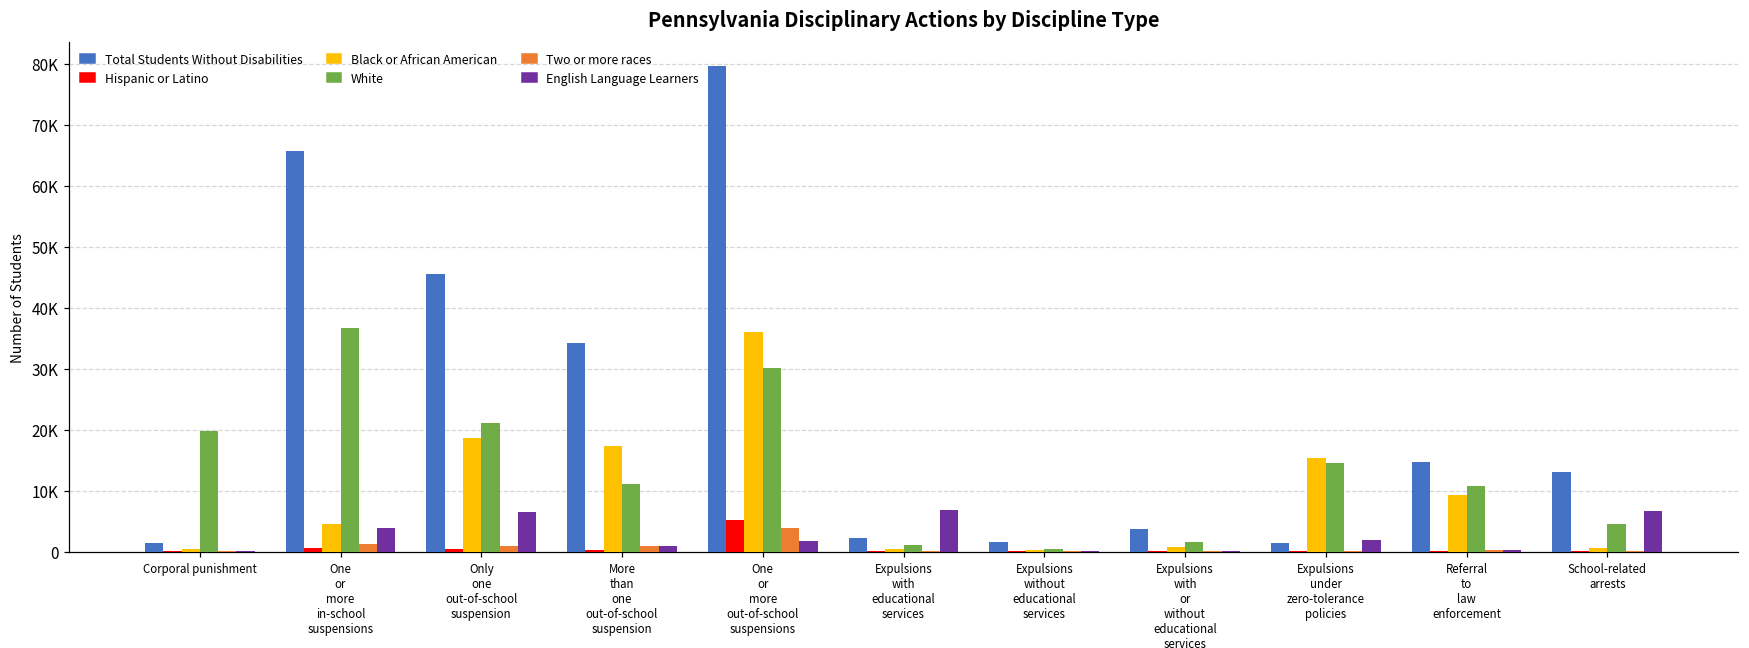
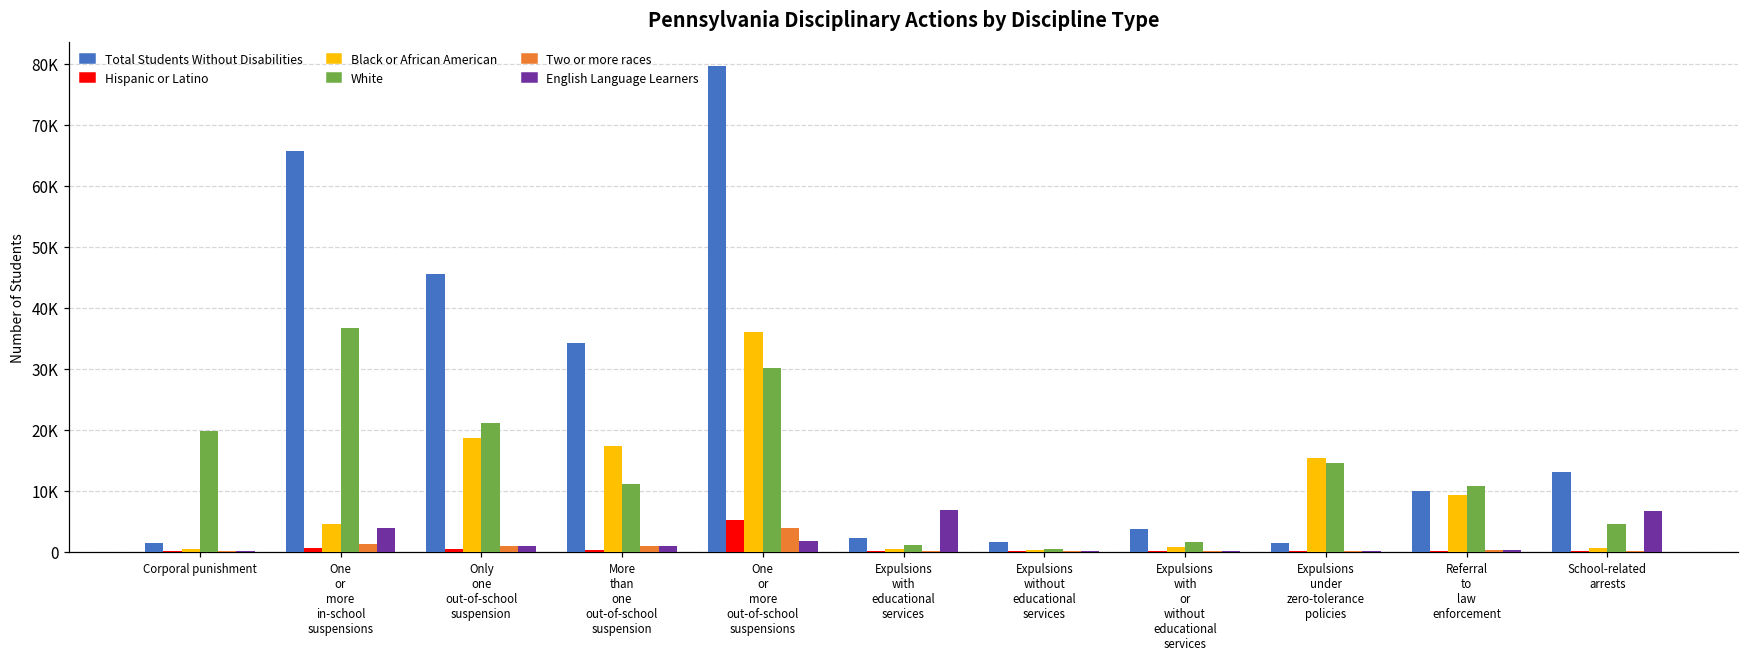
  {
    "Total Students Without Disabilities": {
      "Corporal punishment": 1000,
      "One or more in-school suspensions": 66000,
      "Only one out-of-school suspension": 45000,
      "More than one out-of-school suspension": 34000,
      "One or more out-of-school suspensions": 80000,
      "Expulsions with educational services": 2000,
      "Expulsions without educational services": 2000,
      "Expulsions with or without educational services": 4000,
      "Expulsions under zero-tolerance policies": 1000,
-     "Referral to law enforcement": 15000,
+     "Referral to law enforcement": 10000,
      "School-related arrests": 13000
    },
    "Hispanic or Latino": {
      "One or more in-school suspensions": 1000,
      "Only one out-of-school suspension": 0,
      "One or more out-of-school suspensions": 5000
    },
    "Black or African American": {
      "One or more in-school suspensions": 5000,
      "Only one out-of-school suspension": 19000,
      "More than one out-of-school suspension": 17000,
      "One or more out-of-school suspensions": 36000,
      "Expulsions with or without educational services": 1000,
      "Expulsions under zero-tolerance policies": 15000,
      "Referral to law enforcement": 9000,
      "School-related arrests": 1000
    },
    "White": {
      "Corporal punishment": 20000,
      "One or more in-school suspensions": 37000,
      "Only one out-of-school suspension": 21000,
      "More than one out-of-school suspension": 11000,
      "One or more out-of-school suspensions": 30000,
      "Expulsions with educational services": 1000,
      "Expulsions without educational services": 0,
      "Expulsions with or without educational services": 2000,
      "Expulsions under zero-tolerance policies": 15000,
      "Referral to law enforcement": 11000,
      "School-related arrests": 4000
    },
    "Two or more races": {
      "One or more in-school suspensions": 1000,
      "Only one out-of-school suspension": 1000,
      "More than one out-of-school suspension": 1000,
      "One or more out-of-school suspensions": 4000
    },
    "English Language Learners": {
      "One or more in-school suspensions": 4000,
-     "Only one out-of-school suspension": 6000,
+     "Only one out-of-school suspension": 1000,
      "More than one out-of-school suspension": 1000,
      "One or more out-of-school suspensions": 2000,
      "Expulsions with educational services": 7000,
-     "Expulsions under zero-tolerance policies": 2000,
+     "Expulsions under zero-tolerance policies": 0,
      "School-related arrests": 7000
    }
  }
